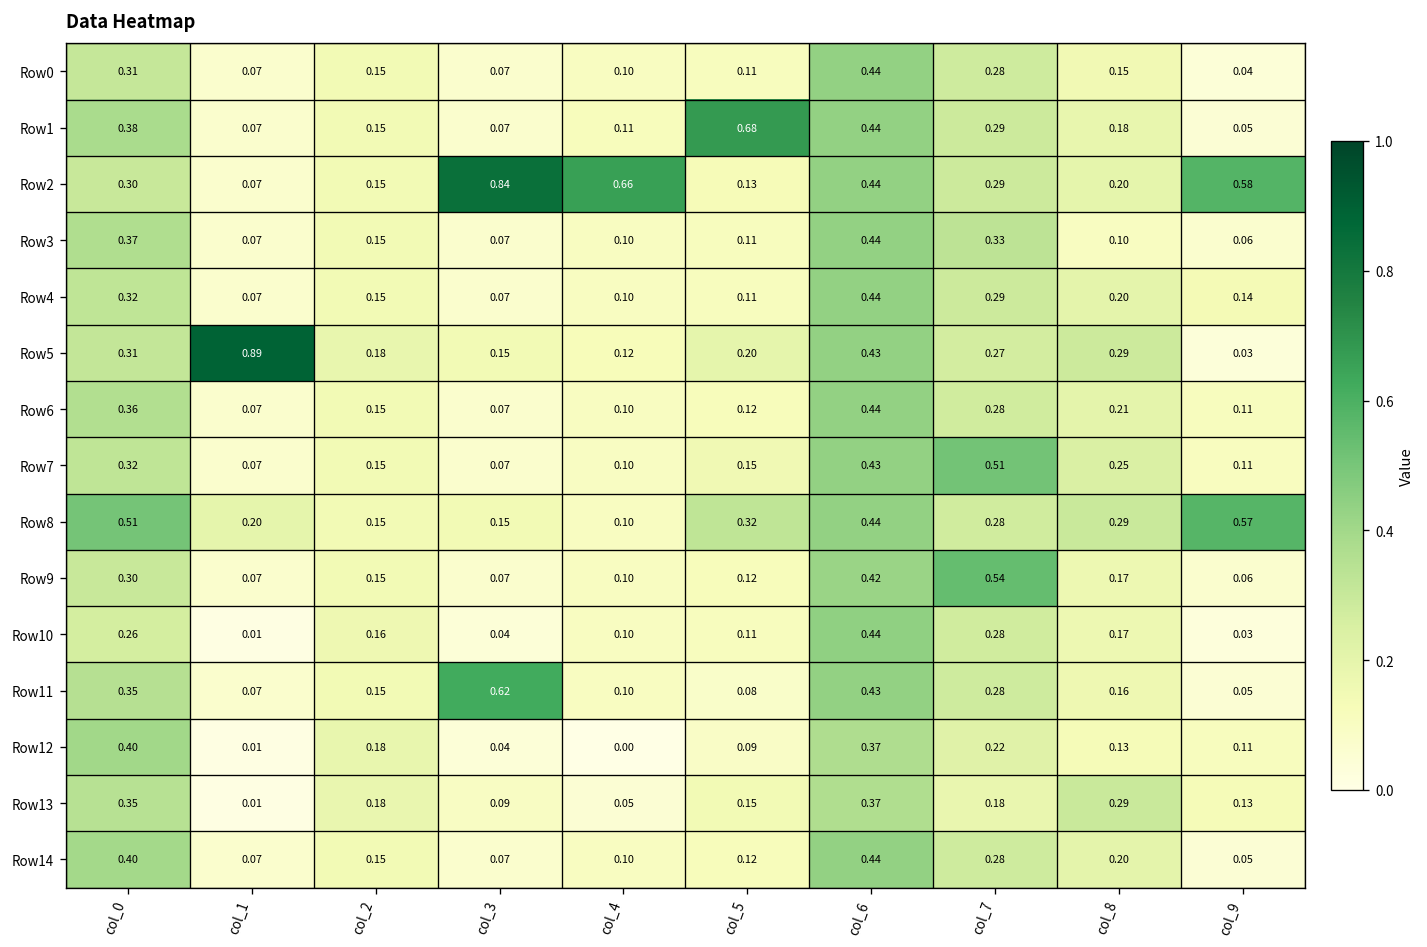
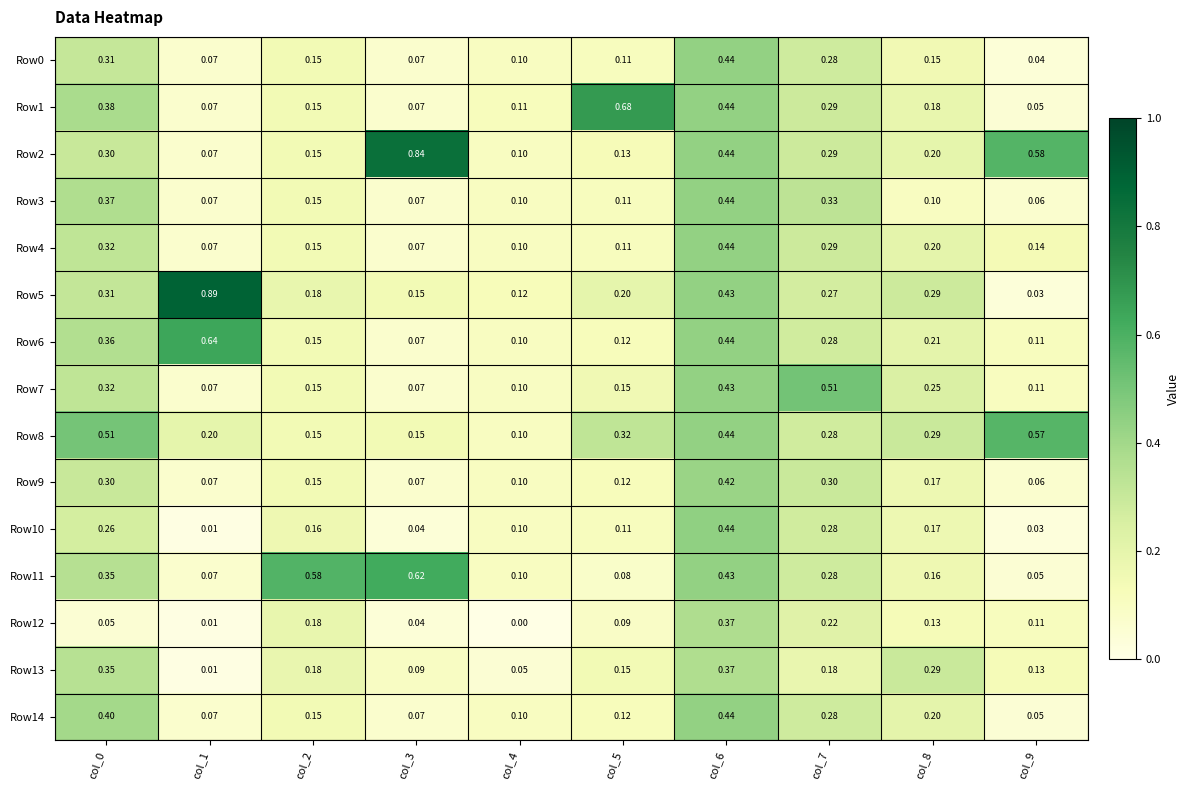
  {
    "Row0": {
      "col_0": 0.31,
      "col_1": 0.07,
      "col_2": 0.15,
      "col_3": 0.07,
      "col_4": 0.10,
      "col_5": 0.11,
      "col_6": 0.44,
      "col_7": 0.28,
      "col_8": 0.15,
      "col_9": 0.04
    },
    "Row1": {
      "col_0": 0.38,
      "col_1": 0.07,
      "col_2": 0.15,
      "col_3": 0.07,
      "col_4": 0.11,
      "col_5": 0.68,
      "col_6": 0.44,
      "col_7": 0.29,
      "col_8": 0.18,
      "col_9": 0.05
    },
    "Row2": {
      "col_0": 0.30,
      "col_1": 0.07,
      "col_2": 0.15,
      "col_3": 0.84,
-     "col_4": 0.66,
+     "col_4": 0.10,
      "col_5": 0.13,
      "col_6": 0.44,
      "col_7": 0.29,
      "col_8": 0.20,
      "col_9": 0.58
    },
    "Row3": {
      "col_0": 0.37,
      "col_1": 0.07,
      "col_2": 0.15,
      "col_3": 0.07,
      "col_4": 0.10,
      "col_5": 0.11,
      "col_6": 0.44,
      "col_7": 0.33,
      "col_8": 0.10,
      "col_9": 0.06
    },
    "Row4": {
      "col_0": 0.32,
      "col_1": 0.07,
      "col_2": 0.15,
      "col_3": 0.07,
      "col_4": 0.10,
      "col_5": 0.11,
      "col_6": 0.44,
      "col_7": 0.29,
      "col_8": 0.20,
      "col_9": 0.14
    },
    "Row5": {
      "col_0": 0.31,
      "col_1": 0.89,
      "col_2": 0.18,
      "col_3": 0.15,
      "col_4": 0.12,
      "col_5": 0.20,
      "col_6": 0.43,
      "col_7": 0.27,
      "col_8": 0.29,
      "col_9": 0.03
    },
    "Row6": {
      "col_0": 0.36,
-     "col_1": 0.07,
+     "col_1": 0.64,
      "col_2": 0.15,
      "col_3": 0.07,
      "col_4": 0.10,
      "col_5": 0.12,
      "col_6": 0.44,
      "col_7": 0.28,
      "col_8": 0.21,
      "col_9": 0.11
    },
    "Row7": {
      "col_0": 0.32,
      "col_1": 0.07,
      "col_2": 0.15,
      "col_3": 0.07,
      "col_4": 0.10,
      "col_5": 0.15,
      "col_6": 0.43,
      "col_7": 0.51,
      "col_8": 0.25,
      "col_9": 0.11
    },
    "Row8": {
      "col_0": 0.51,
      "col_1": 0.20,
      "col_2": 0.15,
      "col_3": 0.15,
      "col_4": 0.10,
      "col_5": 0.32,
      "col_6": 0.44,
      "col_7": 0.28,
      "col_8": 0.29,
      "col_9": 0.57
    },
    "Row9": {
      "col_0": 0.30,
      "col_1": 0.07,
      "col_2": 0.15,
      "col_3": 0.07,
      "col_4": 0.10,
      "col_5": 0.12,
      "col_6": 0.42,
-     "col_7": 0.54,
+     "col_7": 0.30,
      "col_8": 0.17,
      "col_9": 0.06
    },
    "Row10": {
      "col_0": 0.26,
      "col_1": 0.01,
      "col_2": 0.16,
      "col_3": 0.04,
      "col_4": 0.10,
      "col_5": 0.11,
      "col_6": 0.44,
      "col_7": 0.28,
      "col_8": 0.17,
      "col_9": 0.03
    },
    "Row11": {
      "col_0": 0.35,
      "col_1": 0.07,
-     "col_2": 0.15,
+     "col_2": 0.58,
      "col_3": 0.62,
      "col_4": 0.10,
      "col_5": 0.08,
      "col_6": 0.43,
      "col_7": 0.28,
      "col_8": 0.16,
      "col_9": 0.05
    },
    "Row12": {
-     "col_0": 0.40,
+     "col_0": 0.05,
      "col_1": 0.01,
      "col_2": 0.18,
      "col_3": 0.04,
      "col_4": 0.00,
      "col_5": 0.09,
      "col_6": 0.37,
      "col_7": 0.22,
      "col_8": 0.13,
      "col_9": 0.11
    },
    "Row13": {
      "col_0": 0.35,
      "col_1": 0.01,
      "col_2": 0.18,
      "col_3": 0.09,
      "col_4": 0.05,
      "col_5": 0.15,
      "col_6": 0.37,
      "col_7": 0.18,
      "col_8": 0.29,
      "col_9": 0.13
    },
    "Row14": {
      "col_0": 0.40,
      "col_1": 0.07,
      "col_2": 0.15,
      "col_3": 0.07,
      "col_4": 0.10,
      "col_5": 0.12,
      "col_6": 0.44,
      "col_7": 0.28,
      "col_8": 0.20,
      "col_9": 0.05
    }
  }
